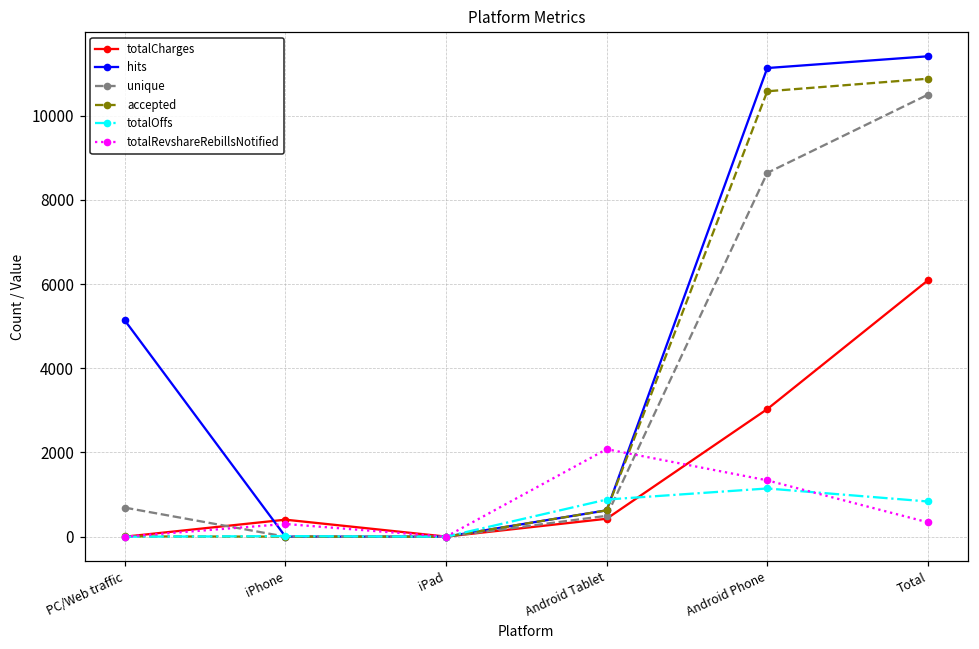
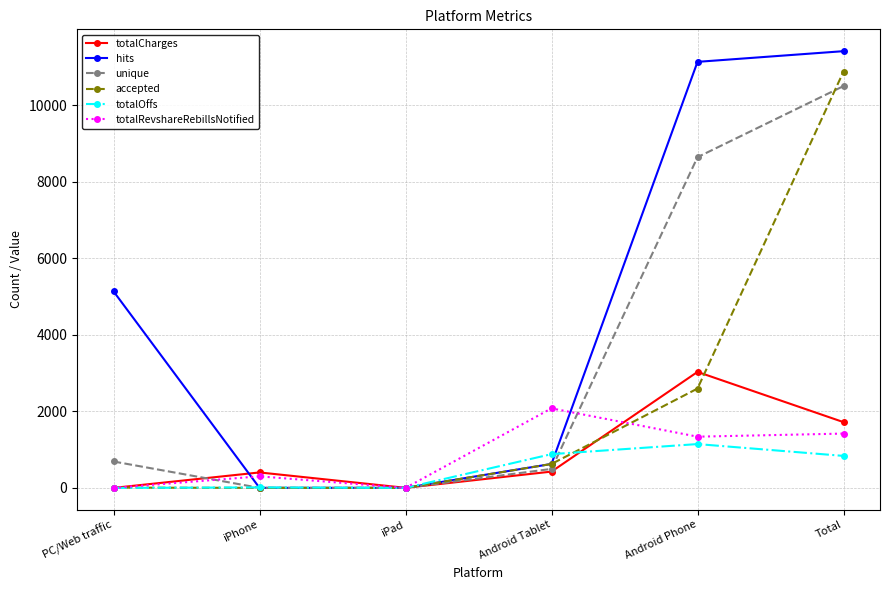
  {
    "totalCharges": {
      "iPhone": 400,
      "Android Tablet": 400,
      "Android Phone": 3000,
-     "Total": 6100
+     "Total": 1700
    },
    "hits": {
      "PC/Web traffic": 5100,
      "Android Phone": 11100,
      "Total": 11400
    },
    "unique": {
      "PC/Web traffic": 700,
      "Android Tablet": 500,
      "Android Phone": 8600,
      "Total": 10500
    },
    "accepted": {
-     "Android Phone": 10600,
+     "Android Phone": 2600,
      "Total": 10900
    },
    "totalOffs": {
      "Android Tablet": 900,
      "Android Phone": 1100,
      "Total": 800
    },
    "totalRevshareRebillsNotified": {
      "iPhone": 300,
      "Android Tablet": 2100,
      "Android Phone": 1300,
-     "Total": 300
+     "Total": 1400
    }
  }
